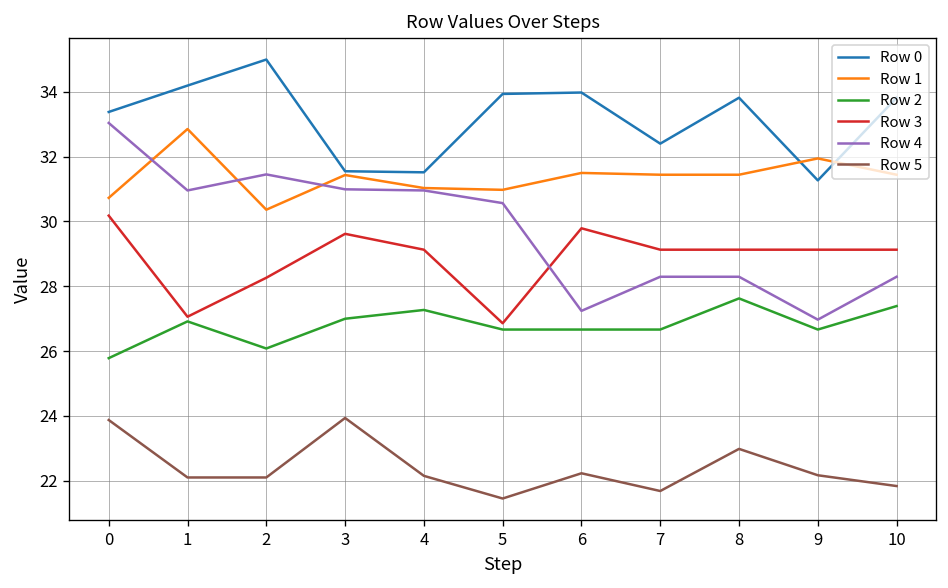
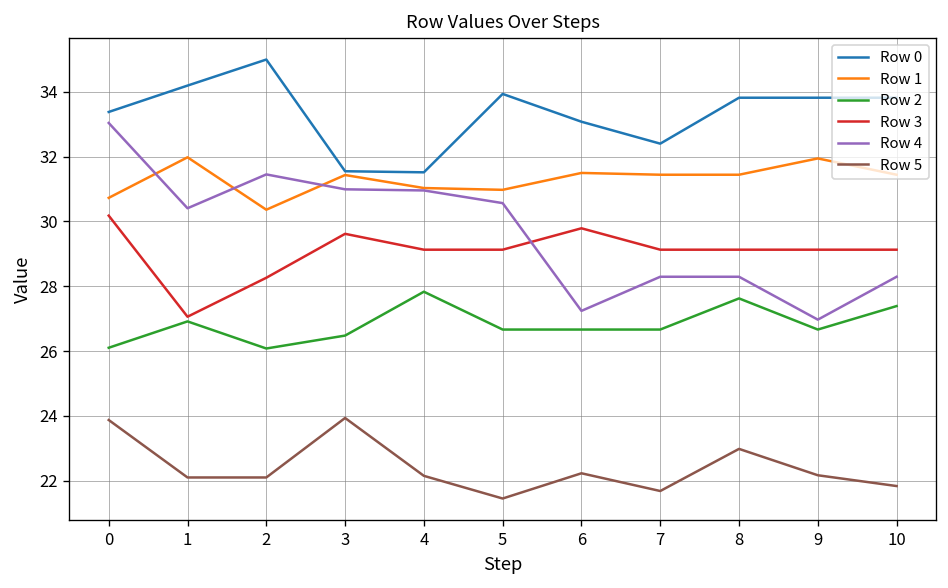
  {
    "Row 0": {
      "0": 33.4,
      "1": 34.2,
      "2": 35.0,
      "3": 31.5,
      "4": 31.5,
      "5": 33.9,
-     "6": 34.0,
+     "6": 33.1,
      "7": 32.4,
      "8": 33.8,
-     "9": 31.3
+     "9": 33.8
    },
    "Row 1": {
      "0": 30.7,
-     "1": 32.9,
+     "1": 32.0,
      "2": 30.4,
      "3": 31.4,
      "5": 31.0,
      "6": 31.5,
      "7": 31.4,
      "8": 31.4,
      "9": 31.9
    },
    "Row 2": {
-     "0": 25.8,
+     "0": 26.1,
      "1": 26.9,
      "2": 26.1,
-     "3": 27.0,
-     "4": 27.3,
+     "3": 26.5,
+     "4": 27.8,
      "5": 26.7,
      "6": 26.7,
      "7": 26.7,
      "8": 27.6,
      "9": 26.7,
      "10": 27.4
    },
    "Row 3": {
      "0": 30.2,
      "1": 27.1,
      "2": 28.3,
      "3": 29.6,
      "4": 29.1,
-     "5": 26.9,
+     "5": 29.1,
      "6": 29.8,
      "7": 29.1,
      "8": 29.1,
      "9": 29.1,
      "10": 29.1
    },
    "Row 4": {
      "0": 33.0,
-     "1": 31.0,
+     "1": 30.4,
      "2": 31.5,
      "3": 31.0,
      "5": 30.6,
      "6": 27.2,
      "7": 28.3,
      "8": 28.3,
      "9": 27.0,
      "10": 28.3
    },
    "Row 5": {
      "0": 23.9,
      "1": 22.1,
      "2": 22.1,
      "3": 23.9,
      "4": 22.1,
      "5": 21.4,
      "6": 22.2,
      "7": 21.7,
      "8": 23.0,
      "9": 22.2,
      "10": 21.8
    }
  }
